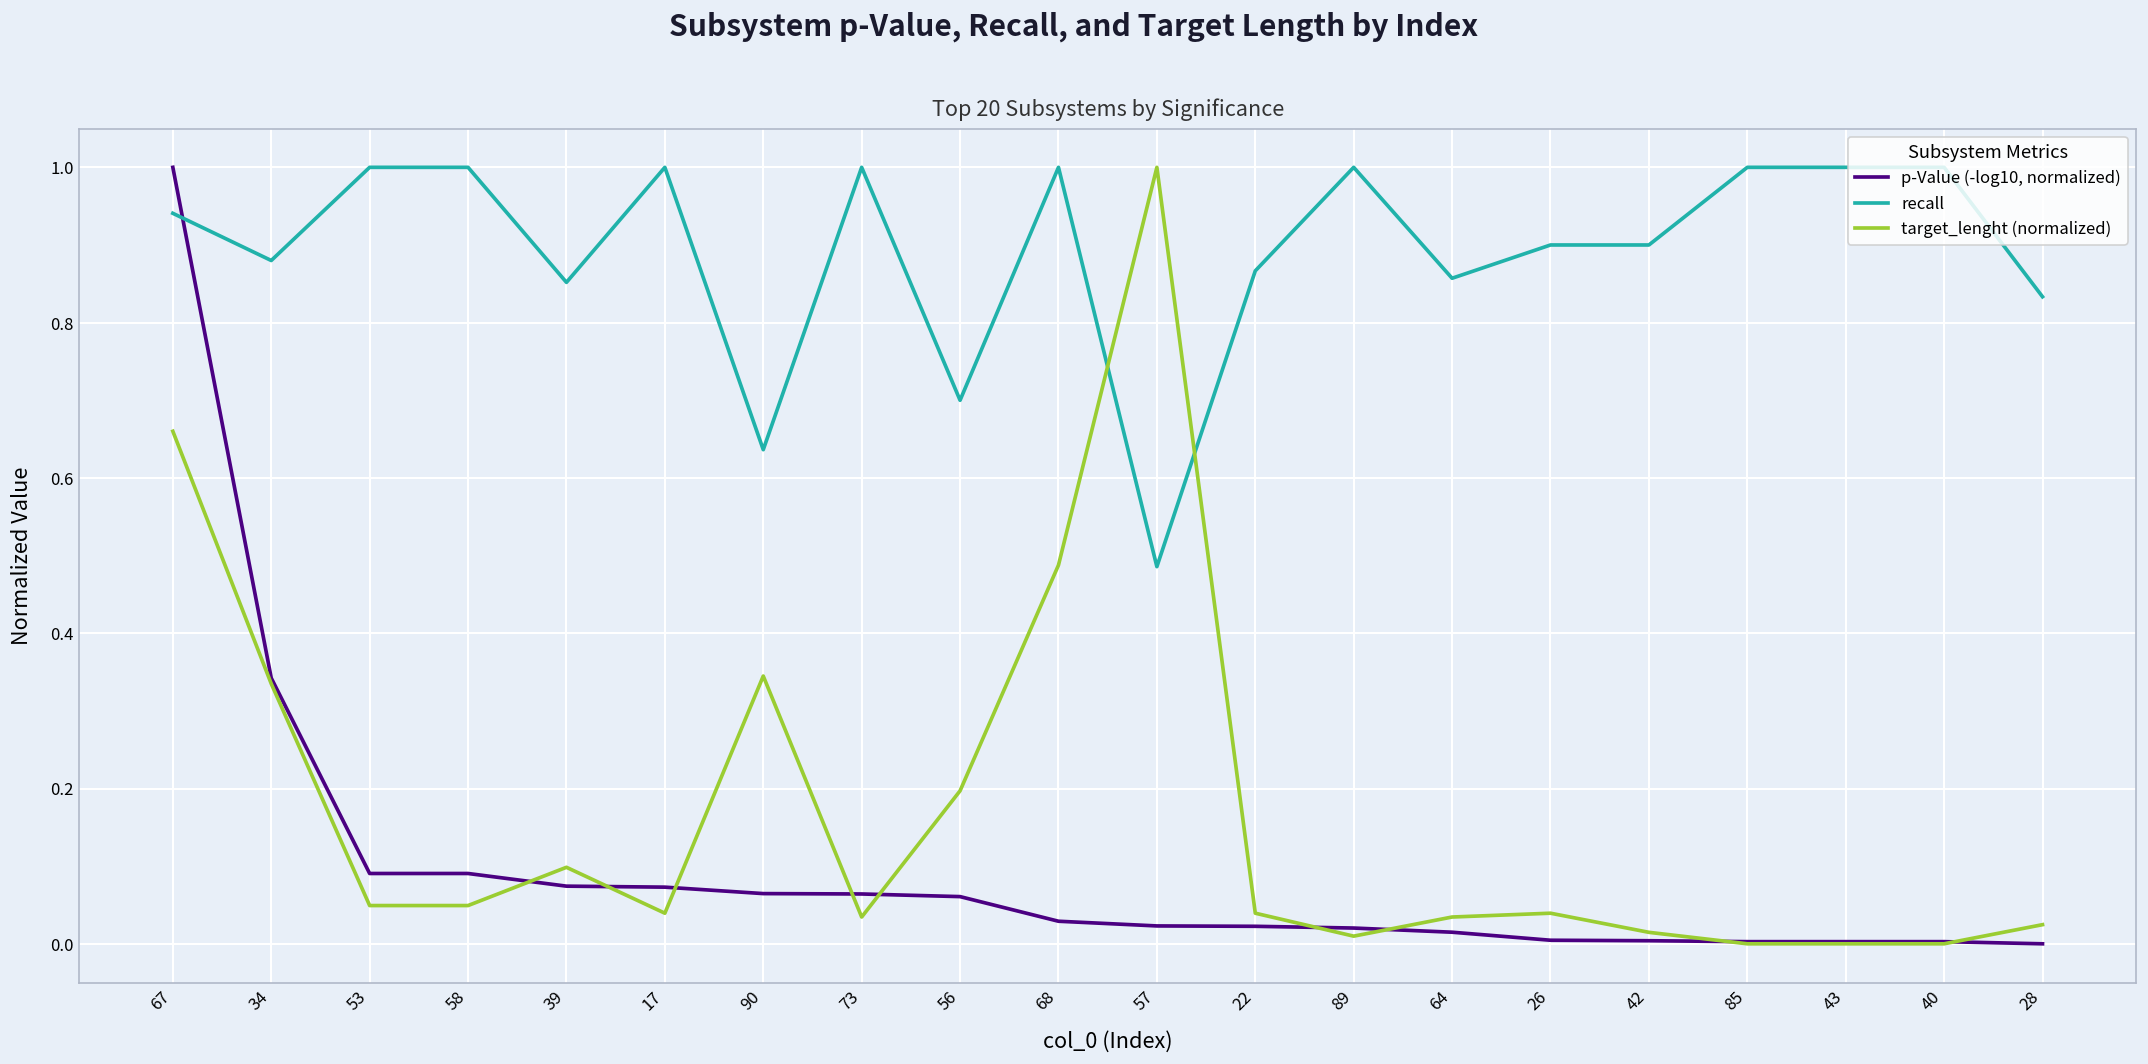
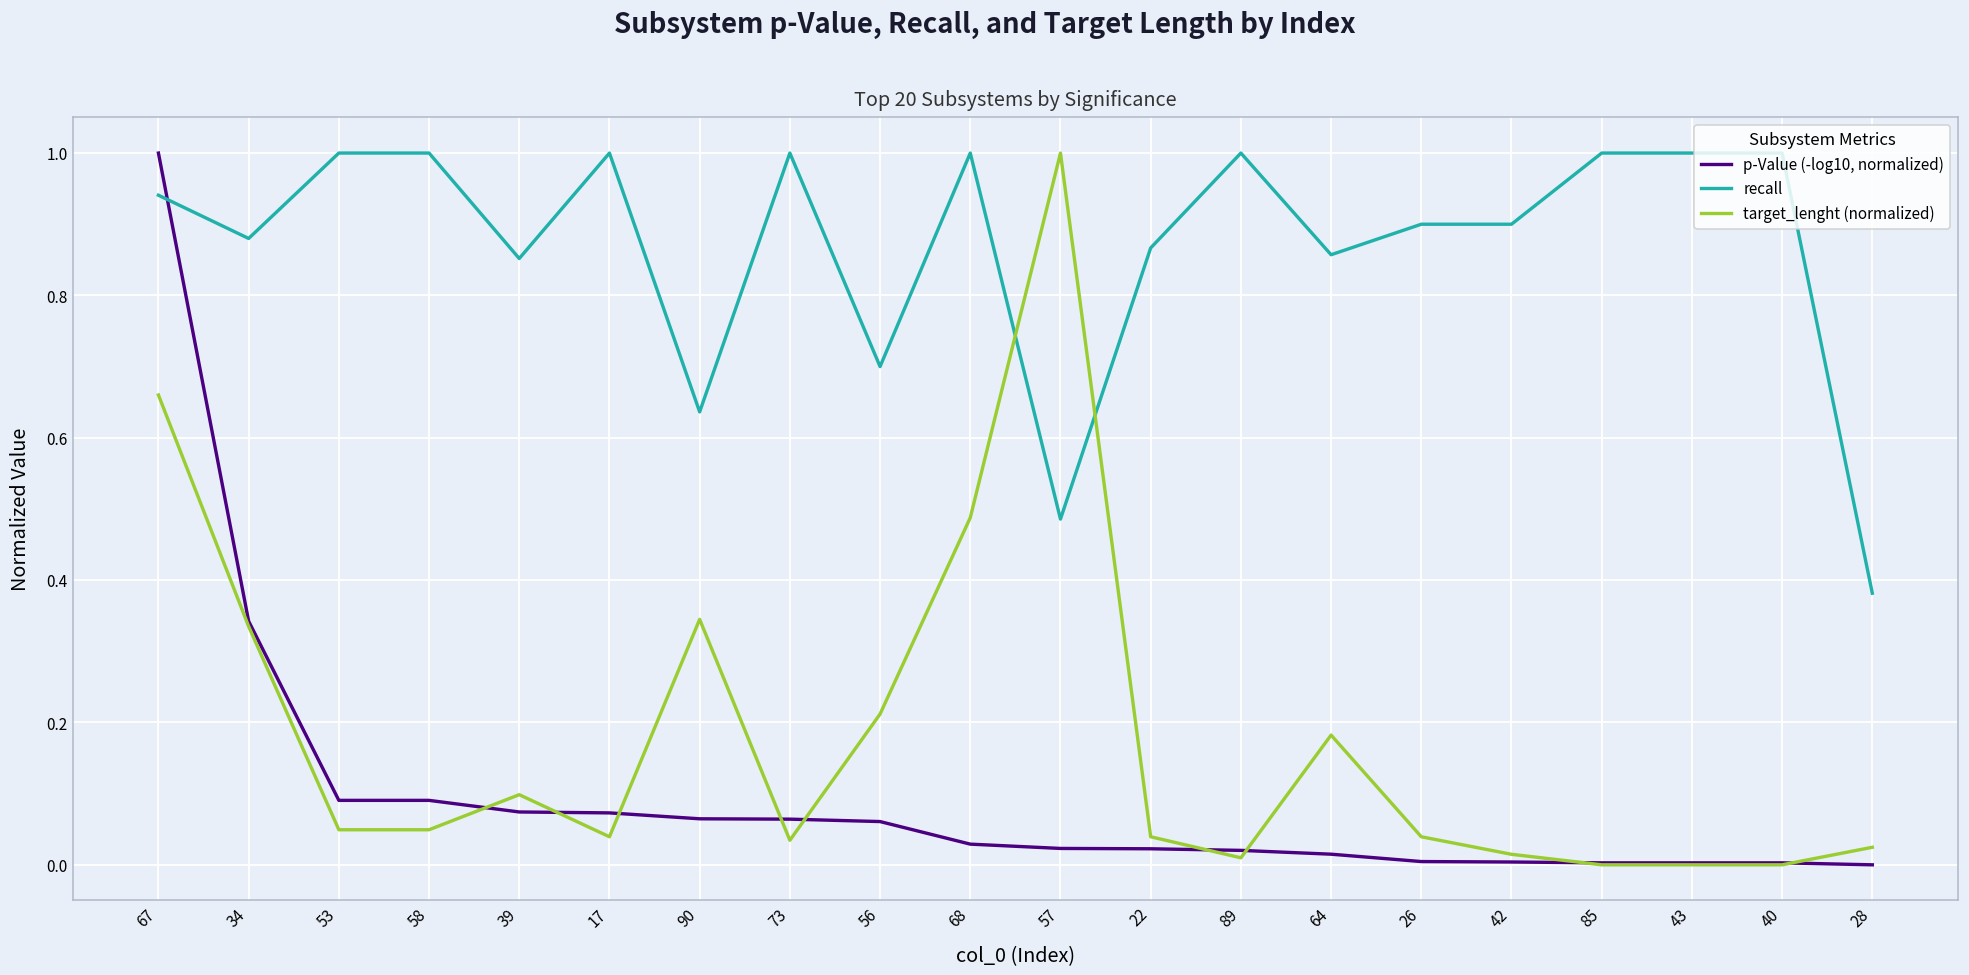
  {
    "p-Value (-log10, normalized)": {
      "67": 1.00,
      "34": 0.34,
      "53": 0.09,
      "58": 0.09,
      "39": 0.07,
      "17": 0.07,
      "90": 0.06,
      "73": 0.06,
      "56": 0.06,
      "68": 0.03,
      "57": 0.02,
      "22": 0.02,
      "89": 0.02,
      "64": 0.01,
      "26": 0.00,
      "42": 0.00,
      "28": 0.00
    },
    "recall": {
      "67": 0.94,
      "34": 0.88,
      "53": 1.00,
      "58": 1.00,
      "39": 0.85,
      "17": 1.00,
      "90": 0.64,
      "73": 1.00,
      "56": 0.70,
      "68": 1.00,
      "57": 0.49,
      "22": 0.87,
      "89": 1.00,
      "64": 0.86,
      "26": 0.90,
      "42": 0.90,
      "85": 1.00,
      "43": 1.00,
-     "28": 0.83
+     "28": 0.38
    },
    "target_lenght (normalized)": {
      "67": 0.66,
      "34": 0.33,
      "53": 0.05,
      "58": 0.05,
      "39": 0.10,
      "17": 0.04,
      "90": 0.34,
      "73": 0.03,
-     "56": 0.20,
+     "56": 0.21,
      "68": 0.49,
      "57": 1.00,
      "22": 0.04,
      "89": 0.01,
-     "64": 0.03,
+     "64": 0.18,
      "26": 0.04,
      "42": 0.01,
      "28": 0.02
    }
  }
